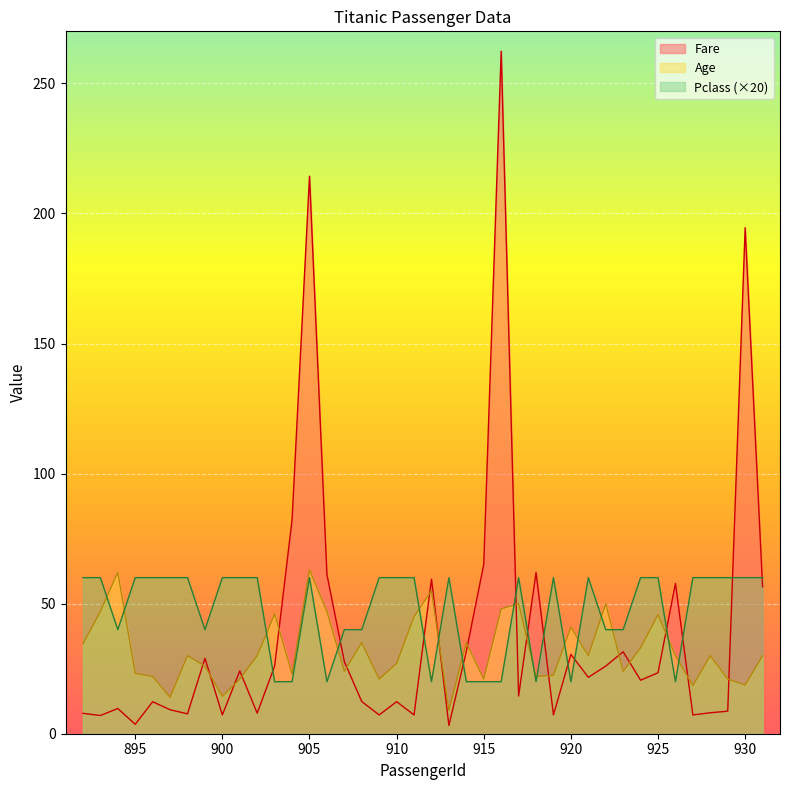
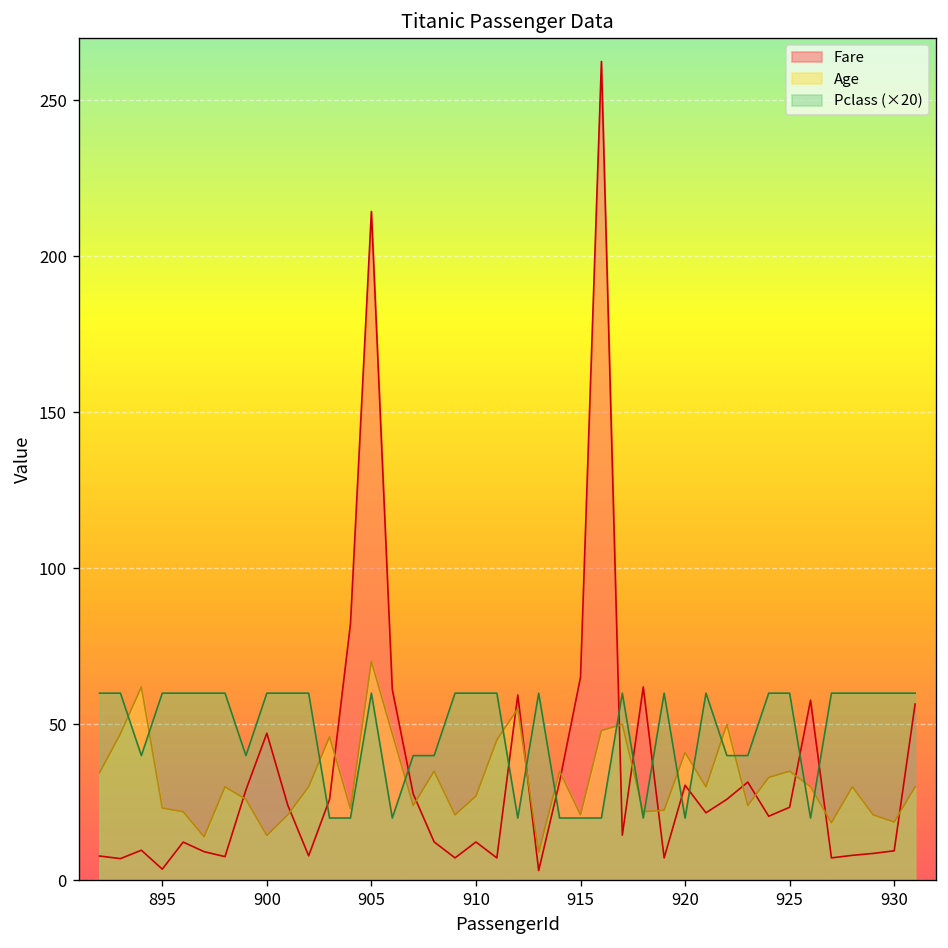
  {
    "Fare": {
      "895": 4,
-     "900": 7,
+     "900": 47,
      "905": 214,
      "910": 12,
      "915": 65,
      "920": 31,
      "925": 23,
-     "930": 195
+     "930": 10
    },
    "Age": {
      "895": 23,
      "900": 14,
-     "905": 63,
+     "905": 70,
      "910": 27,
      "915": 21,
      "920": 41,
-     "925": 46,
+     "925": 35,
      "930": 19
    },
    "Pclass (×20)": {
      "895": 60,
      "900": 60,
      "905": 60,
      "910": 60,
      "915": 20,
      "920": 20,
      "925": 60,
      "930": 60
    }
  }
